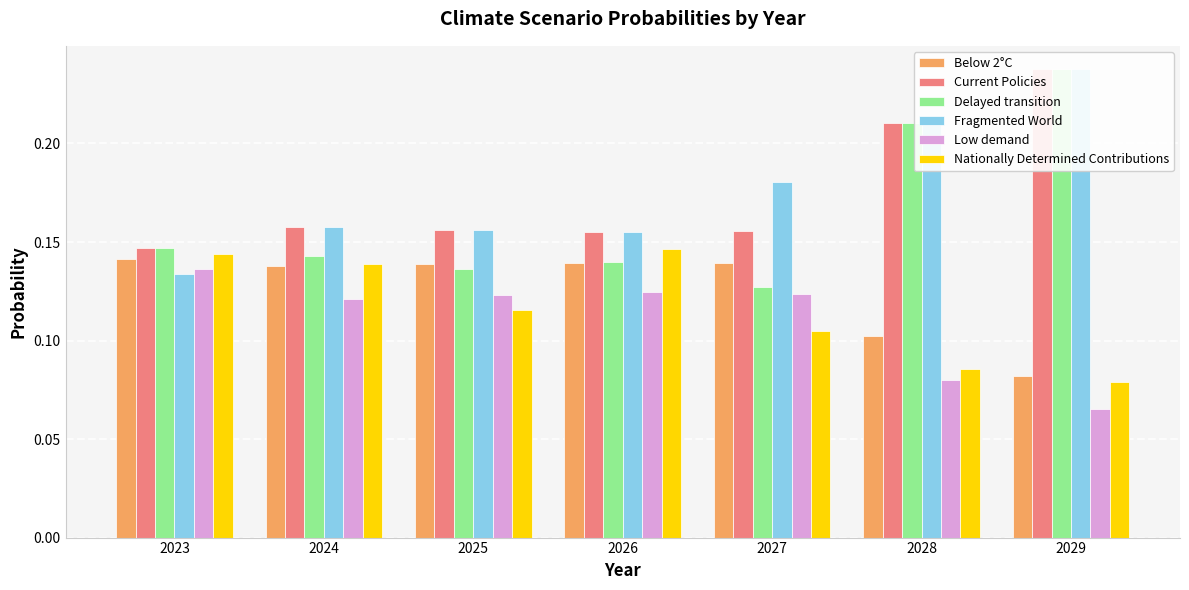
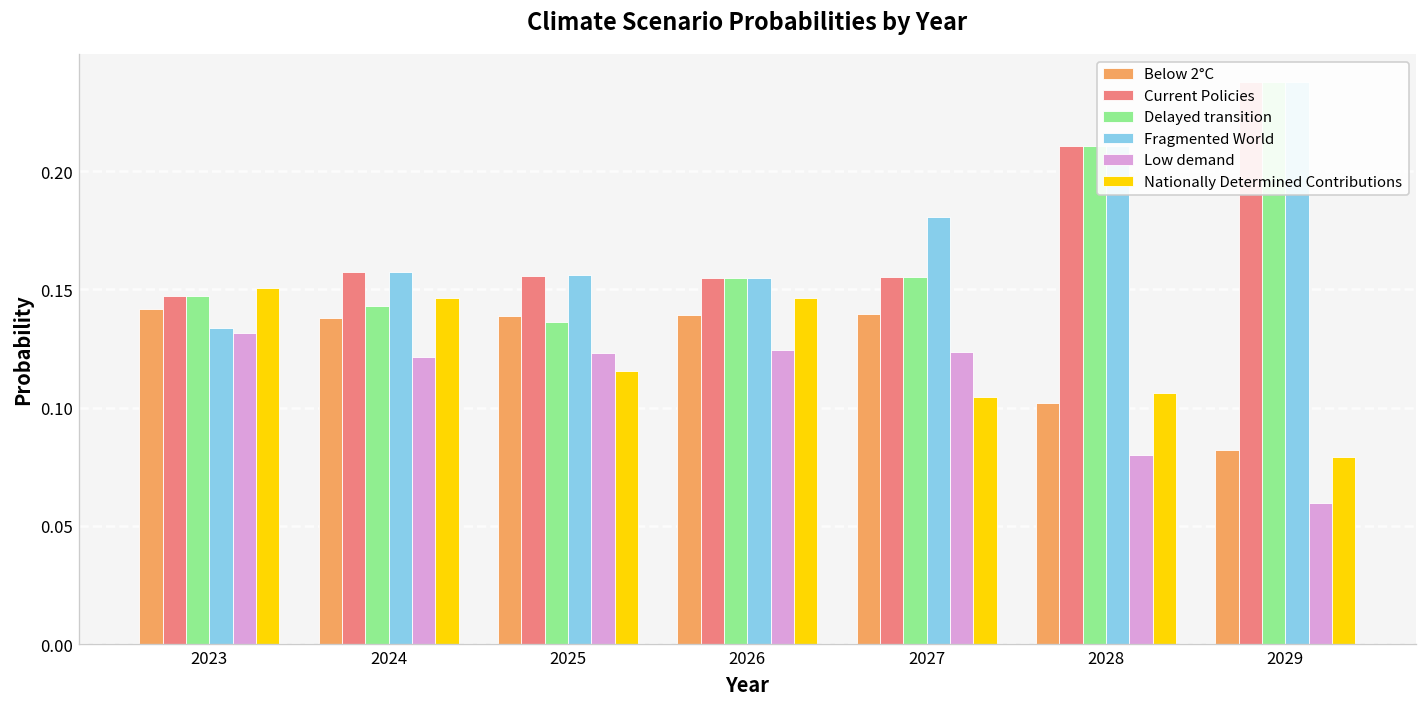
  {
    "Delayed transition": {
      "2023": 0.147,
      "2024": 0.143,
      "2025": 0.136,
-     "2026": 0.140,
-     "2027": 0.127,
+     "2026": 0.155,
+     "2027": 0.155,
      "2028": 0.211
    },
    "Fragmented World": {
      "2023": 0.134,
      "2024": 0.157,
      "2025": 0.156,
      "2026": 0.155,
      "2027": 0.180
    },
    "Low demand": {
-     "2023": 0.136,
+     "2023": 0.132,
      "2024": 0.121,
      "2025": 0.123,
      "2026": 0.124,
      "2027": 0.123,
      "2028": 0.080,
-     "2029": 0.065
+     "2029": 0.060
    },
    "Nationally Determined Contributions": {
-     "2023": 0.144,
-     "2024": 0.139,
+     "2023": 0.151,
+     "2024": 0.146,
      "2025": 0.115,
      "2026": 0.146,
      "2027": 0.105,
-     "2028": 0.086,
+     "2028": 0.106,
      "2029": 0.079
    }
  }
